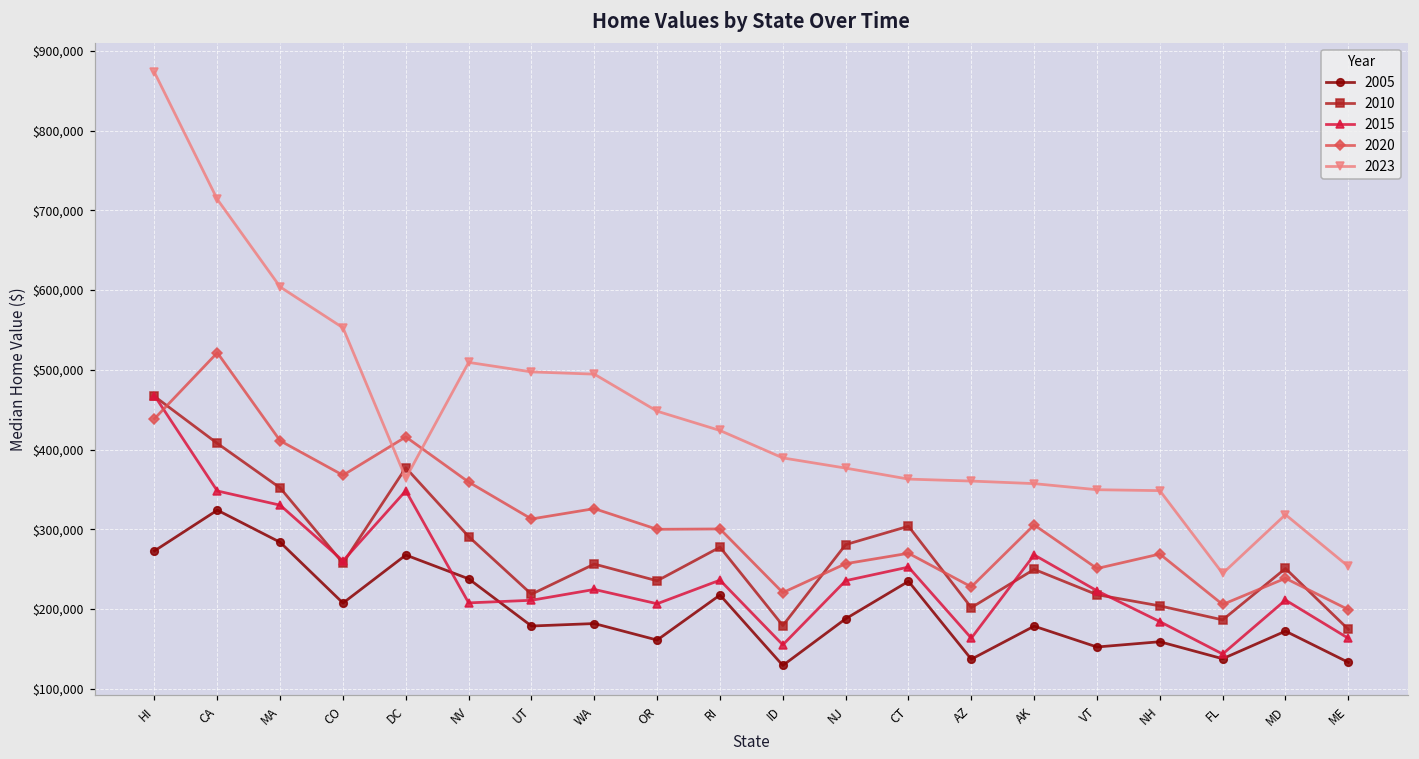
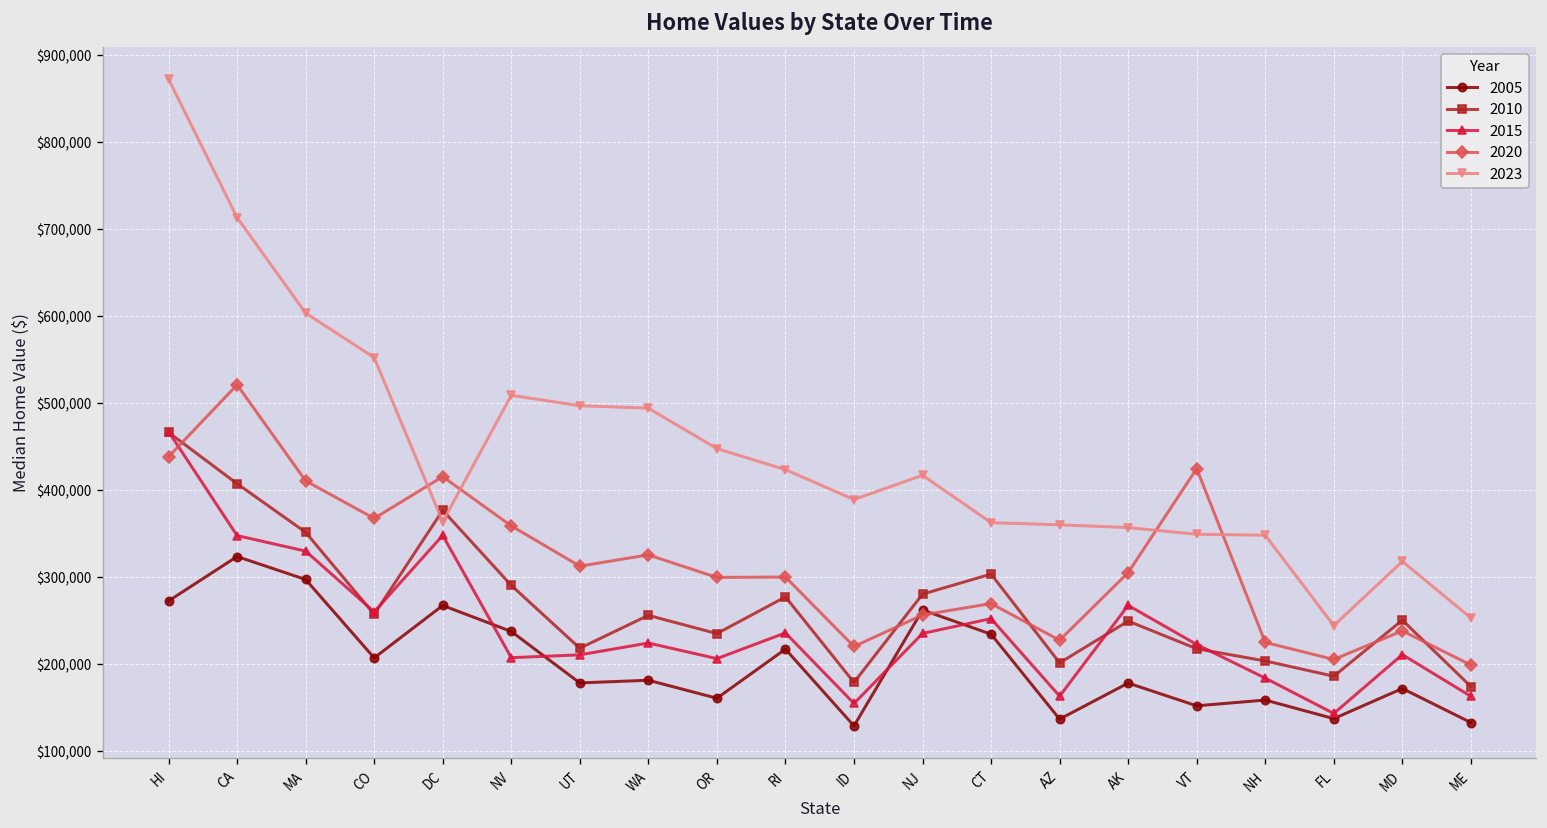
  {
    "2005": {
      "HI": "$270,000",
      "CA": "$320,000",
-     "MA": "$280,000",
+     "MA": "$300,000",
      "CO": "$210,000",
      "DC": "$270,000",
      "NV": "$240,000",
      "UT": "$180,000",
      "WA": "$180,000",
      "OR": "$160,000",
      "RI": "$220,000",
      "ID": "$130,000",
-     "NJ": "$190,000",
+     "NJ": "$260,000",
      "CT": "$230,000",
      "AZ": "$140,000",
      "AK": "$180,000",
      "VT": "$150,000",
      "NH": "$160,000",
      "FL": "$140,000",
      "MD": "$170,000",
      "ME": "$130,000"
    },
    "2020": {
      "HI": "$440,000",
      "CA": "$520,000",
      "MA": "$410,000",
      "CO": "$370,000",
      "DC": "$420,000",
      "NV": "$360,000",
      "UT": "$310,000",
      "WA": "$330,000",
      "OR": "$300,000",
      "RI": "$300,000",
      "ID": "$220,000",
      "NJ": "$260,000",
      "CT": "$270,000",
      "AZ": "$230,000",
      "AK": "$310,000",
-     "VT": "$250,000",
-     "NH": "$270,000",
+     "VT": "$430,000",
+     "NH": "$230,000",
      "FL": "$210,000",
      "MD": "$240,000",
      "ME": "$200,000"
    },
    "2023": {
      "HI": "$870,000",
      "CA": "$710,000",
      "MA": "$600,000",
      "CO": "$550,000",
      "DC": "$360,000",
      "NV": "$510,000",
      "UT": "$500,000",
      "WA": "$490,000",
      "OR": "$450,000",
      "RI": "$420,000",
      "ID": "$390,000",
-     "NJ": "$380,000",
+     "NJ": "$420,000",
      "CT": "$360,000",
      "AZ": "$360,000",
      "AK": "$360,000",
      "VT": "$350,000",
      "NH": "$350,000",
      "FL": "$240,000",
      "MD": "$320,000",
      "ME": "$250,000"
    }
  }
